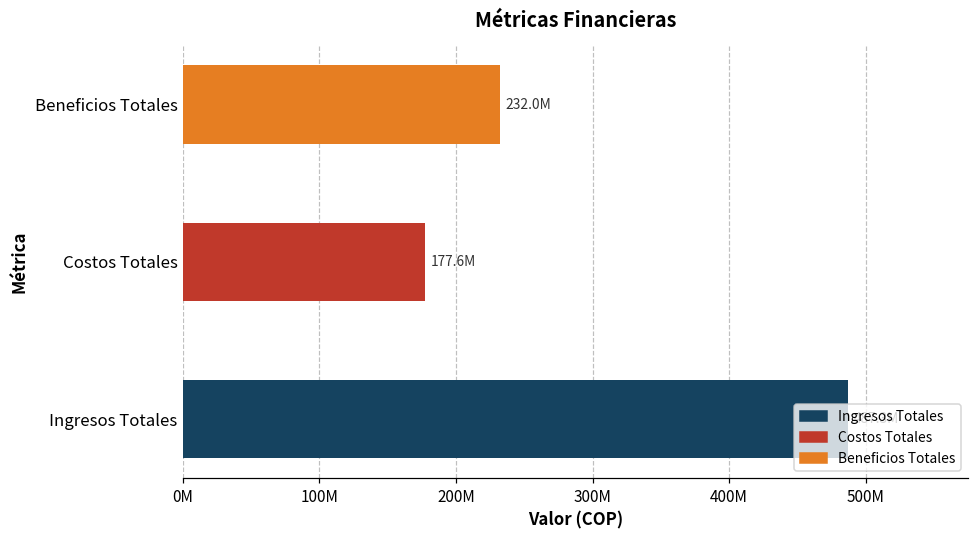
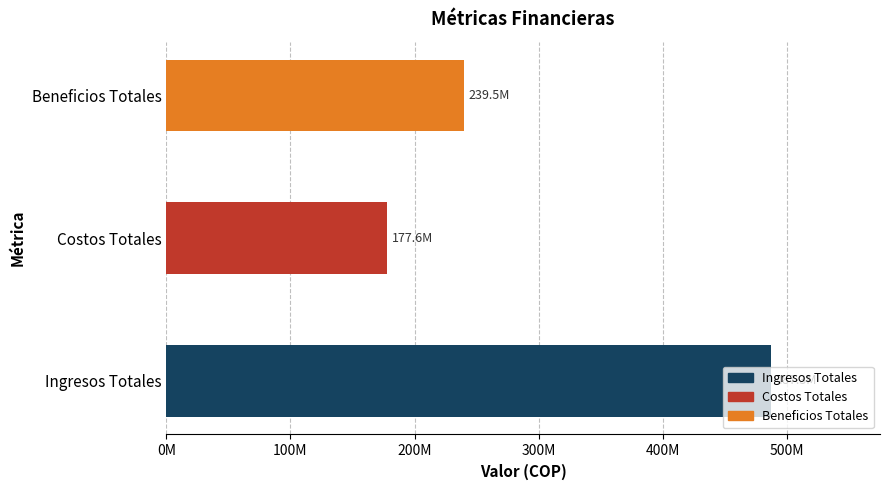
  {
-   "Beneficios Totales": "232.0M",
+   "Beneficios Totales": "239.5M",
    "Costos Totales": "177.6M"
  }
